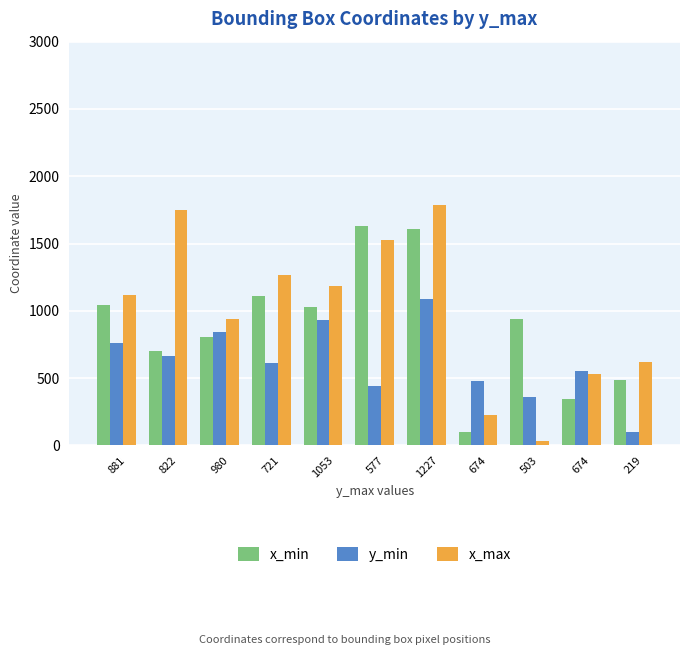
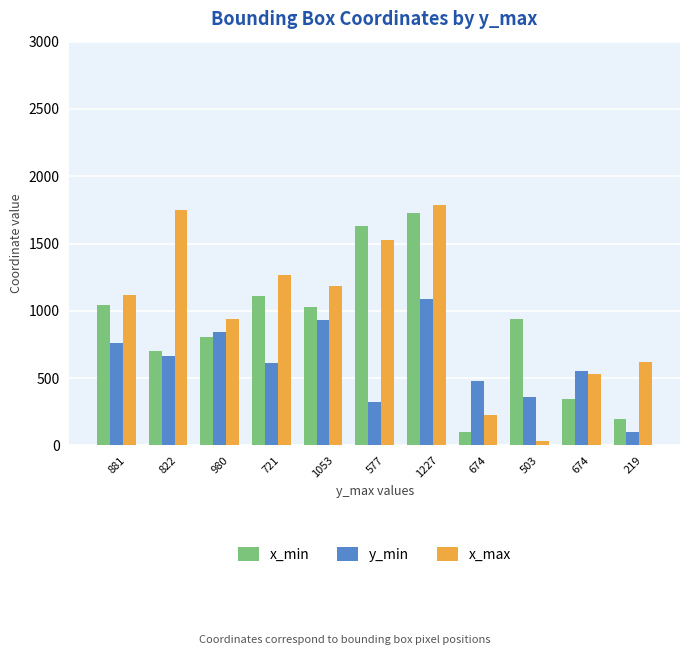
  {
    "x_min": {
      "881": 1040,
      "822": 700,
      "980": 810,
      "721": 1110,
      "1053": 1030,
      "577": 1630,
-     "1227": 1610,
+     "1227": 1730,
      "503": 940,
-     "219": 480
+     "219": 200
    },
    "y_min": {
      "881": 760,
      "822": 670,
      "980": 840,
      "721": 610,
      "1053": 940,
-     "577": 440,
+     "577": 320,
      "1227": 1090,
      "503": 360,
      "219": 100
    },
    "x_max": {
      "881": 1120,
      "822": 1750,
      "980": 940,
      "721": 1270,
      "1053": 1180,
      "577": 1530,
      "1227": 1780,
      "503": 30,
      "219": 620
    }
  }
